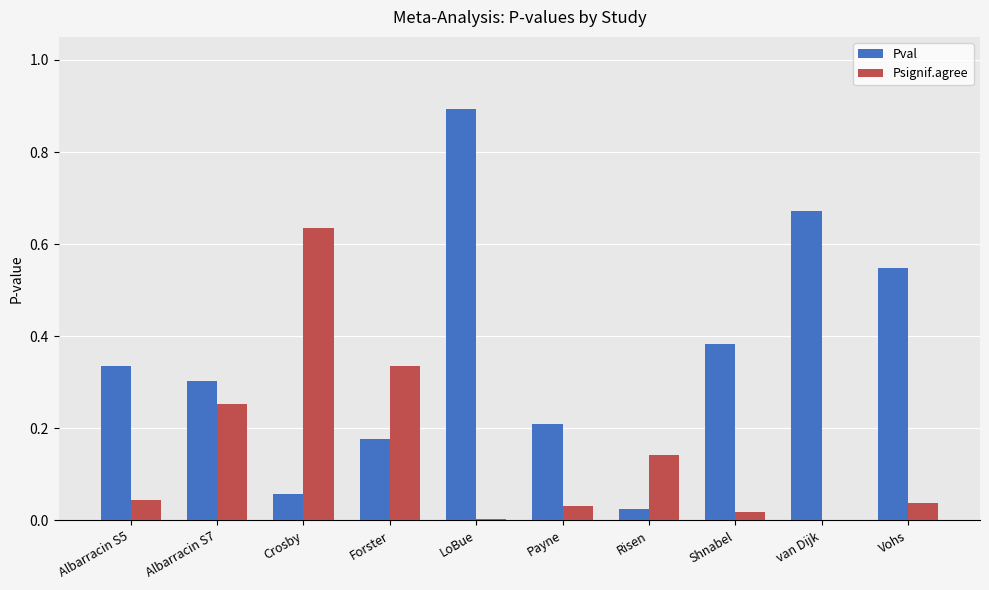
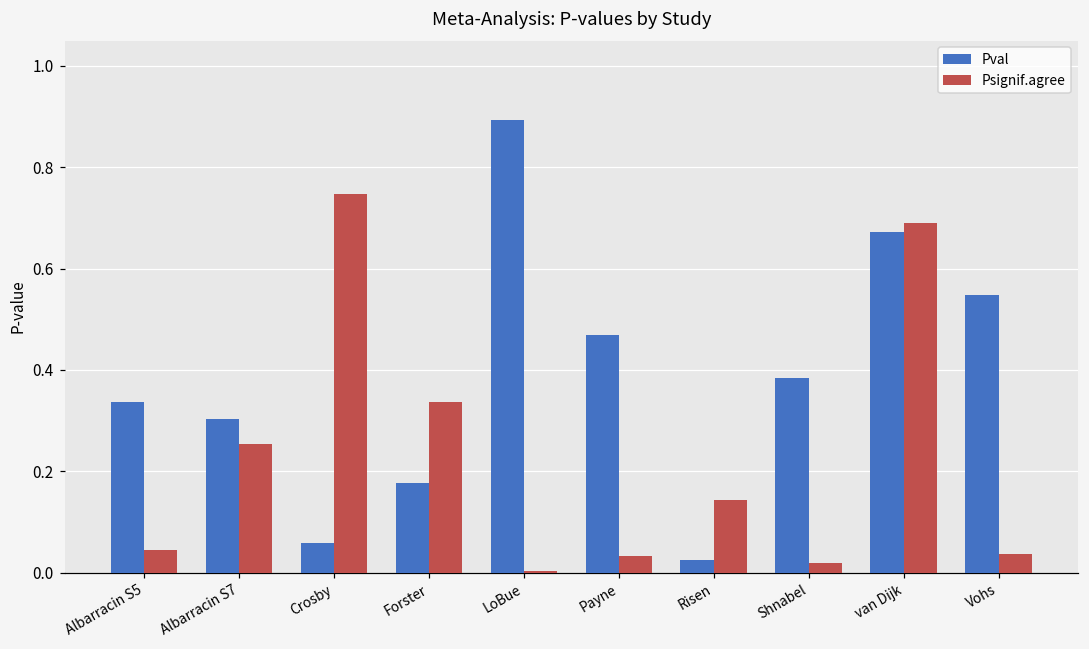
  {
    "Pval": {
      "Albarracin S5": 0.34,
      "Albarracin S7": 0.30,
      "Crosby": 0.06,
      "Forster": 0.18,
      "LoBue": 0.89,
-     "Payne": 0.21,
+     "Payne": 0.47,
      "Risen": 0.02,
      "Shnabel": 0.38,
      "van Dijk": 0.67,
      "Vohs": 0.55
    },
    "Psignif.agree": {
      "Albarracin S5": 0.05,
      "Albarracin S7": 0.25,
-     "Crosby": 0.64,
+     "Crosby": 0.75,
      "Forster": 0.34,
      "Payne": 0.03,
      "Risen": 0.14,
      "Shnabel": 0.02,
-     "van Dijk": 0.00,
+     "van Dijk": 0.69,
      "Vohs": 0.04
    }
  }
